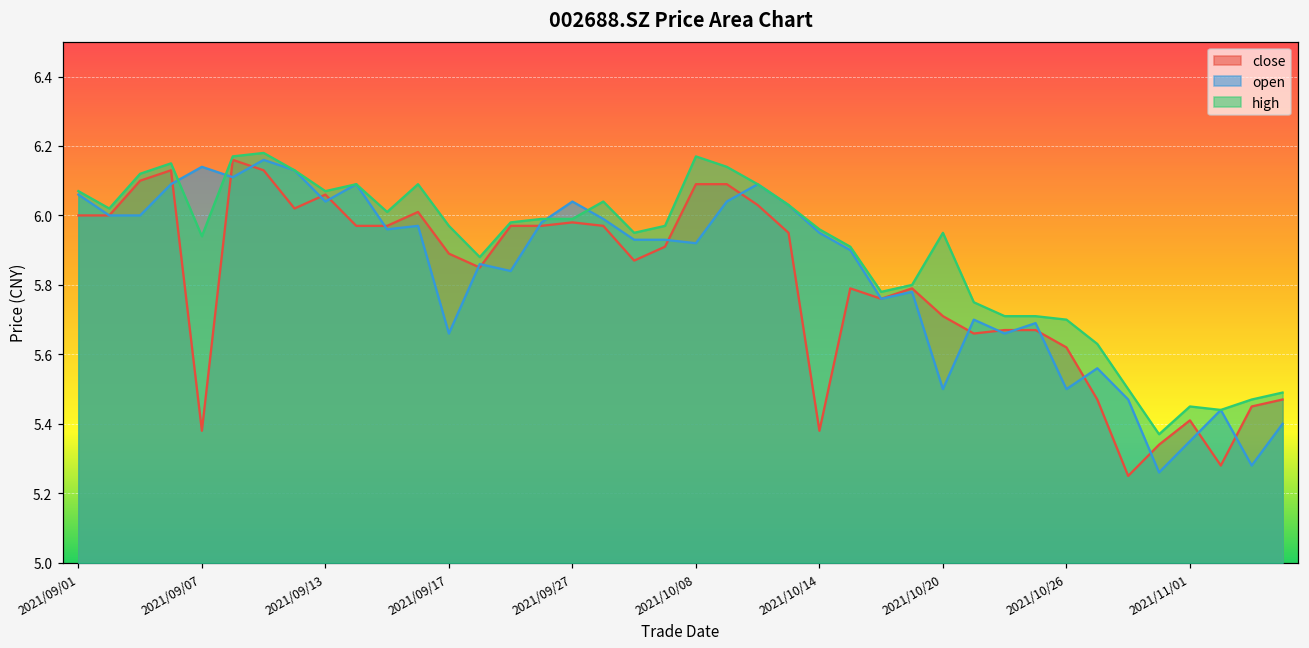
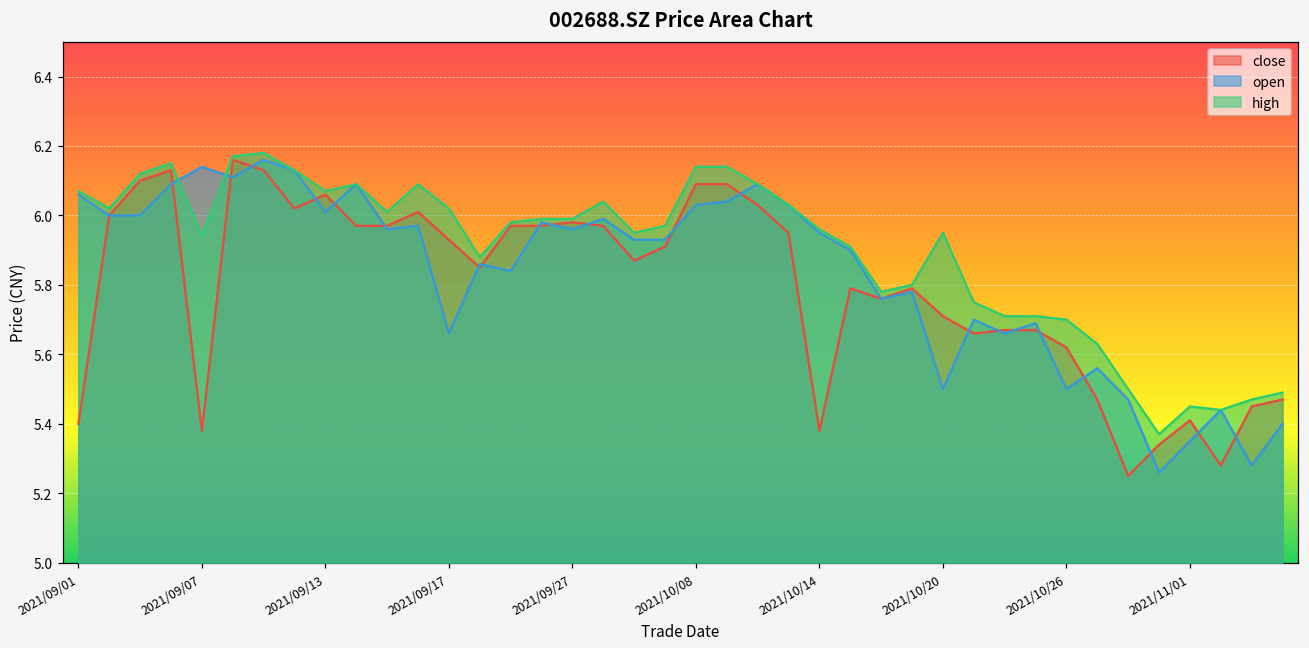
  {
    "close": {
-     "2021/09/01": 6.0,
+     "2021/09/01": 5.4,
      "2021/09/07": 5.38,
      "2021/09/13": 6.06,
-     "2021/09/17": 5.89,
+     "2021/09/17": 5.93,
      "2021/09/27": 5.98,
      "2021/10/08": 6.09,
      "2021/10/14": 5.38,
      "2021/10/20": 5.71,
      "2021/10/26": 5.62,
      "2021/11/01": 5.41
    },
    "open": {
      "2021/09/01": 6.06,
      "2021/09/07": 6.14,
-     "2021/09/13": 6.04,
+     "2021/09/13": 6.01,
      "2021/09/17": 5.66,
-     "2021/09/27": 6.04,
-     "2021/10/08": 5.92,
+     "2021/09/27": 5.96,
+     "2021/10/08": 6.03,
      "2021/10/14": 5.95,
      "2021/10/20": 5.50,
      "2021/10/26": 5.50,
      "2021/11/01": 5.35
    },
    "high": {
      "2021/09/01": 6.07,
      "2021/09/07": 5.94,
      "2021/09/13": 6.07,
-     "2021/09/17": 5.97,
+     "2021/09/17": 6.02,
      "2021/09/27": 5.99,
-     "2021/10/08": 6.17,
+     "2021/10/08": 6.14,
      "2021/10/14": 5.96,
      "2021/10/20": 5.95,
      "2021/10/26": 5.70,
      "2021/11/01": 5.45
    }
  }
